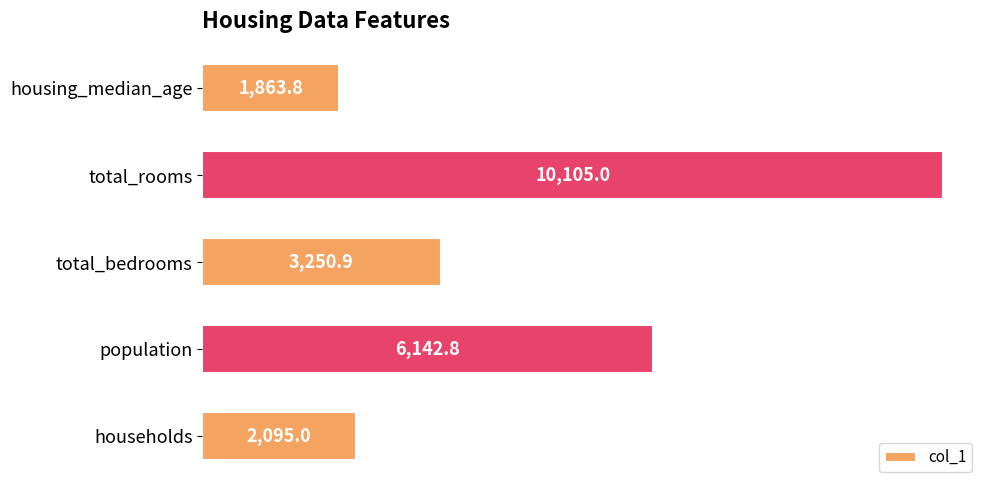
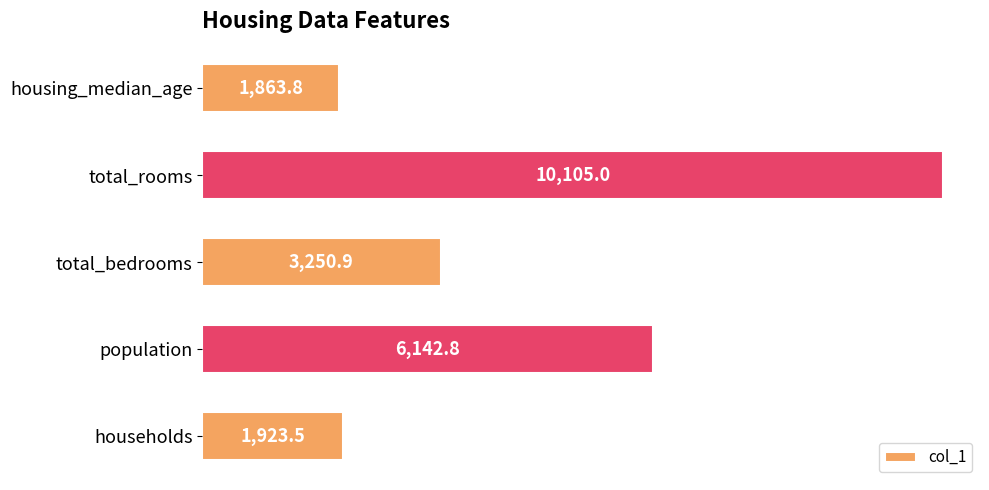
  {
    "housing_median_age": "1,863.8",
    "total_rooms": "10,105.0",
    "total_bedrooms": "3,250.9",
    "population": "6,142.8",
-   "households": "2,095.0"
+   "households": "1,923.5"
  }
